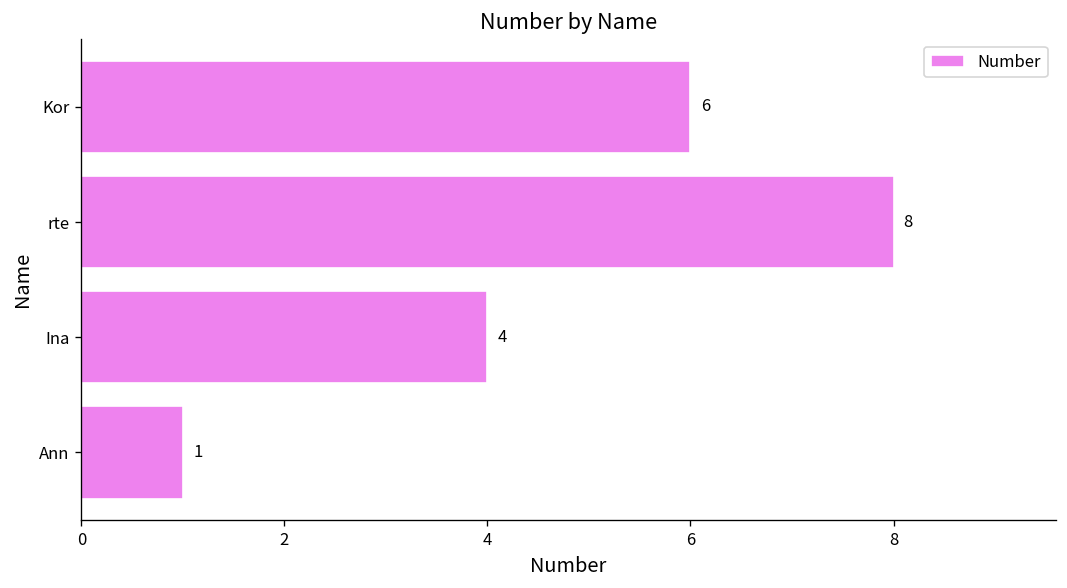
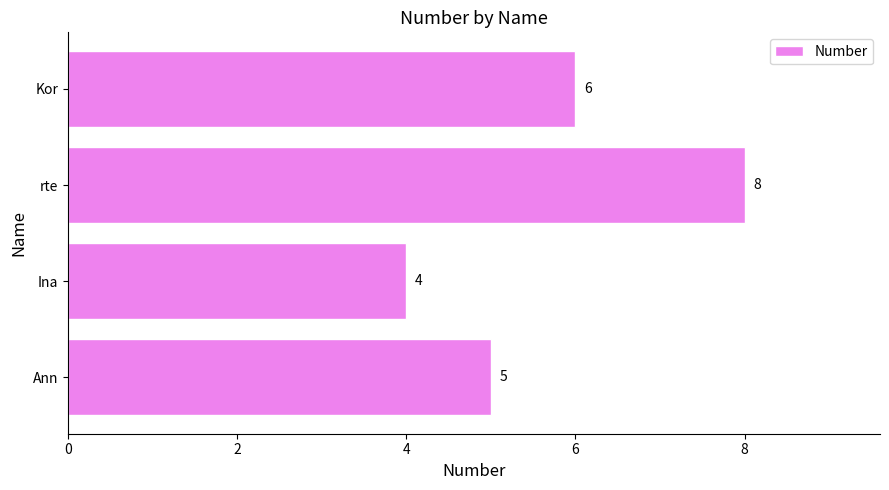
  {
    "Kor": 6,
    "rte": 8,
    "Ina": 4,
-   "Ann": 1
+   "Ann": 5
  }
